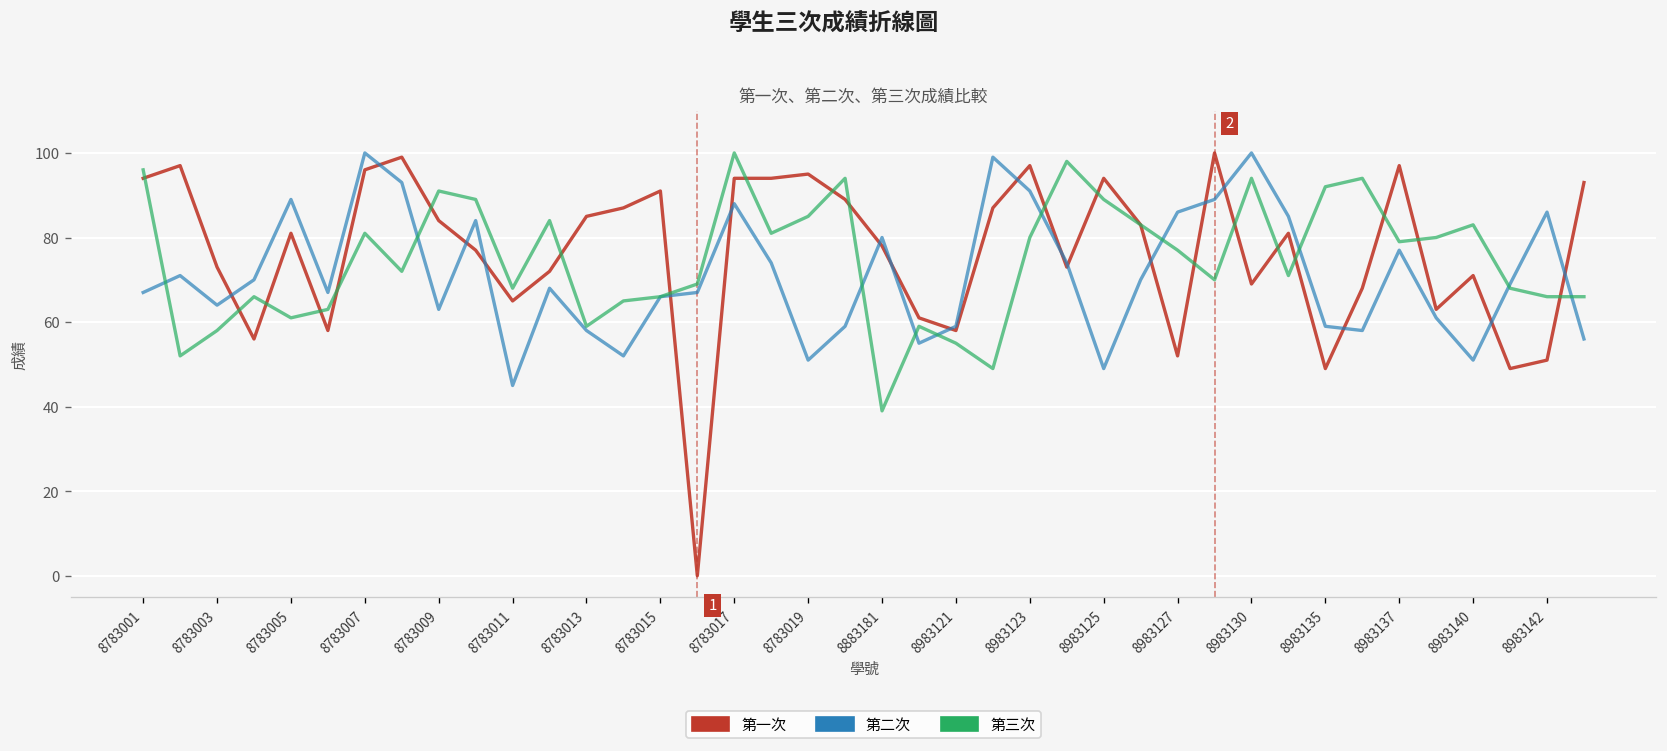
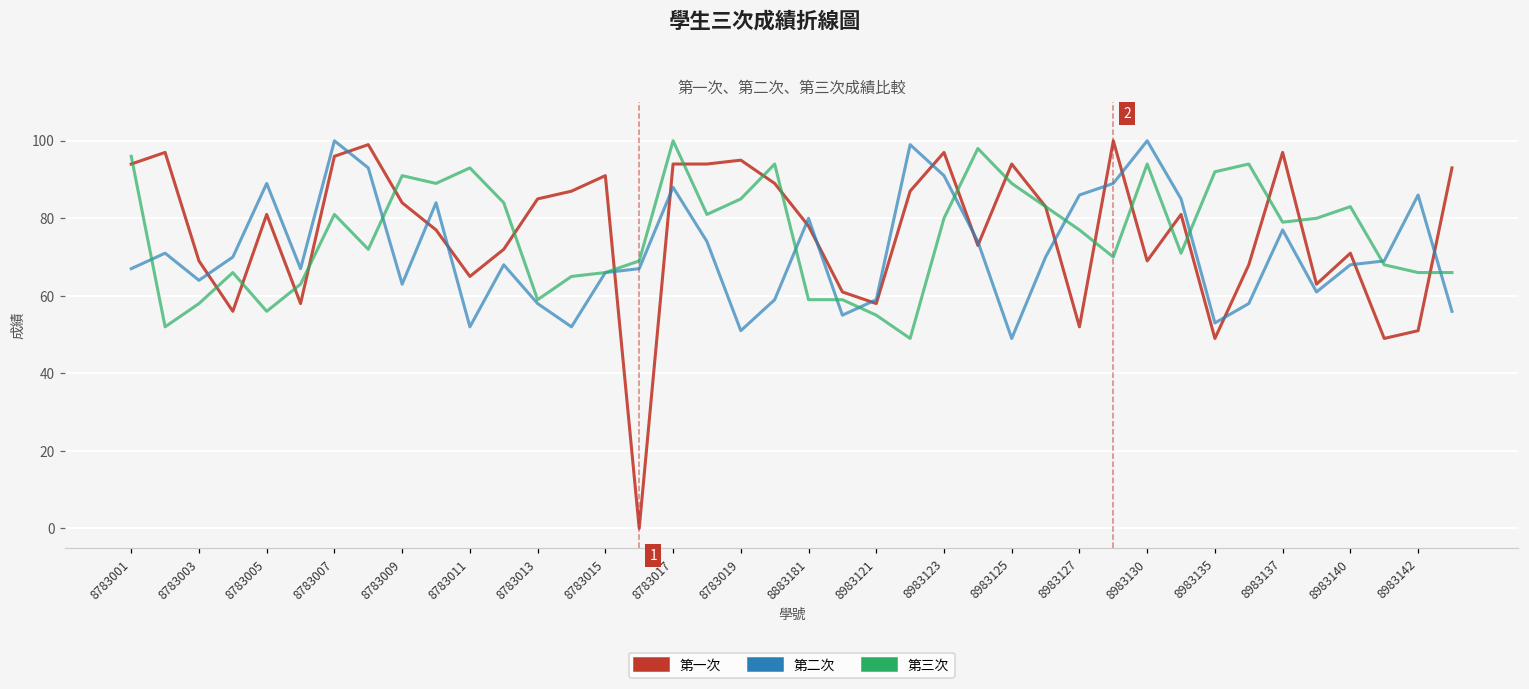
  {
    "第一次": {
      "8783001": 94,
-     "8783003": 73,
+     "8783003": 69,
      "8783005": 81,
      "8783007": 96,
      "8783009": 84,
      "8783011": 65,
      "8783013": 85,
      "8783015": 91,
      "8783017": 94,
      "8783019": 95,
      "8883181": 78,
      "8983121": 58,
      "8983123": 97,
      "8983125": 94,
      "8983127": 52,
      "8983130": 69,
      "8983135": 49,
      "8983137": 97,
      "8983140": 71,
      "8983142": 51
    },
    "第二次": {
      "8783001": 67,
      "8783003": 64,
      "8783005": 89,
      "8783007": 100,
      "8783009": 63,
-     "8783011": 45,
+     "8783011": 52,
      "8783013": 58,
      "8783017": 88,
      "8783019": 51,
      "8883181": 80,
      "8983121": 59,
      "8983123": 91,
      "8983125": 49,
      "8983127": 86,
      "8983130": 100,
-     "8983135": 59,
+     "8983135": 53,
      "8983137": 77,
-     "8983140": 51,
+     "8983140": 68,
      "8983142": 86
    },
    "第三次": {
      "8783001": 96,
      "8783003": 58,
-     "8783005": 61,
+     "8783005": 56,
      "8783007": 81,
      "8783009": 91,
-     "8783011": 68,
+     "8783011": 93,
      "8783013": 59,
      "8783017": 100,
      "8783019": 85,
-     "8883181": 39,
+     "8883181": 59,
      "8983121": 55,
      "8983123": 80,
      "8983125": 89,
      "8983127": 77,
      "8983130": 94,
      "8983135": 92,
      "8983137": 79,
      "8983140": 83,
      "8983142": 66
    }
  }
